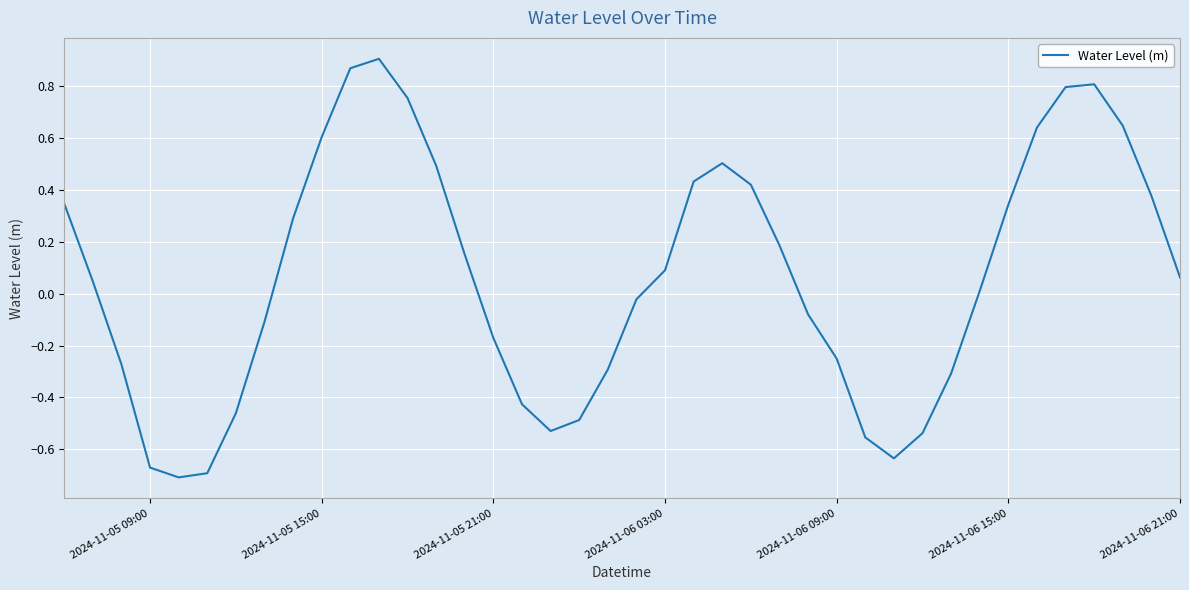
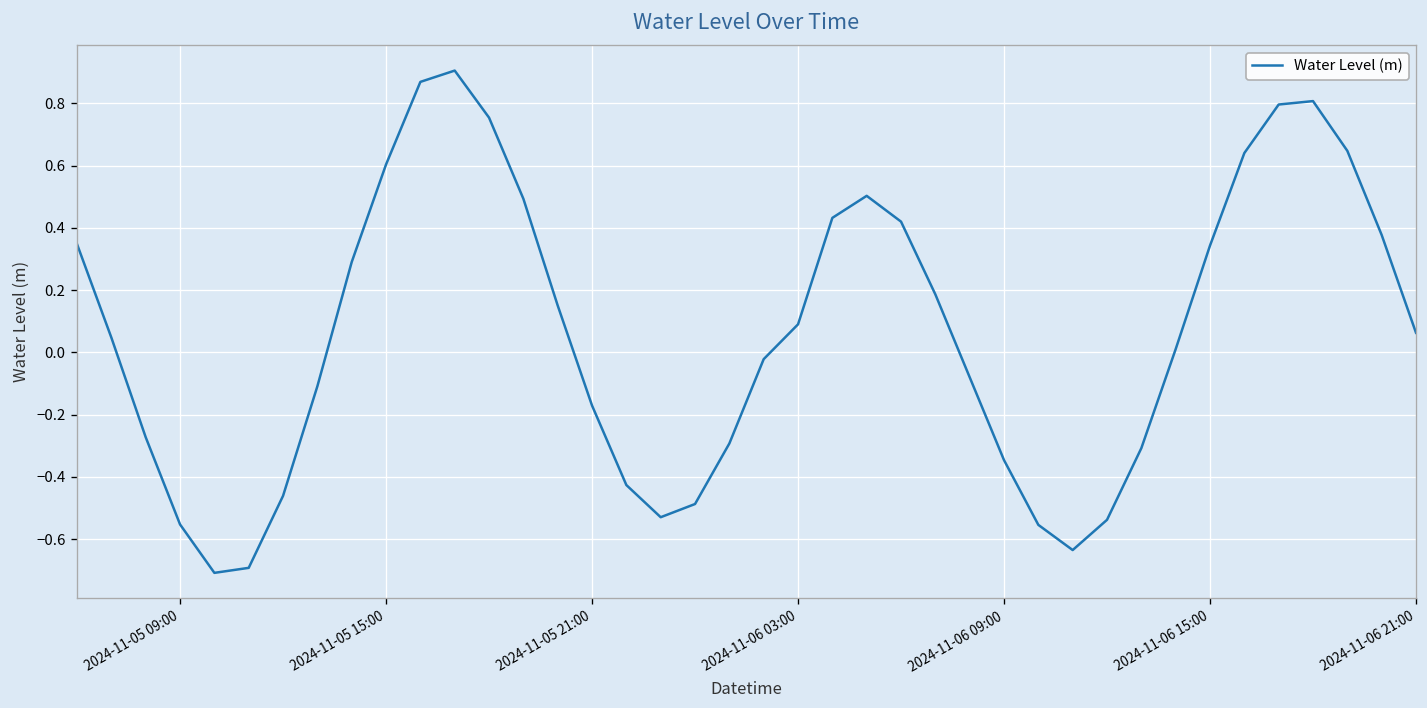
  {
-   "2024-11-05 09:00": -0.67,
+   "2024-11-05 09:00": -0.55,
    "2024-11-05 15:00": 0.60,
    "2024-11-05 21:00": -0.17,
    "2024-11-06 03:00": 0.09,
-   "2024-11-06 09:00": -0.25,
+   "2024-11-06 09:00": -0.35,
    "2024-11-06 15:00": 0.34,
    "2024-11-06 21:00": 0.06
  }
